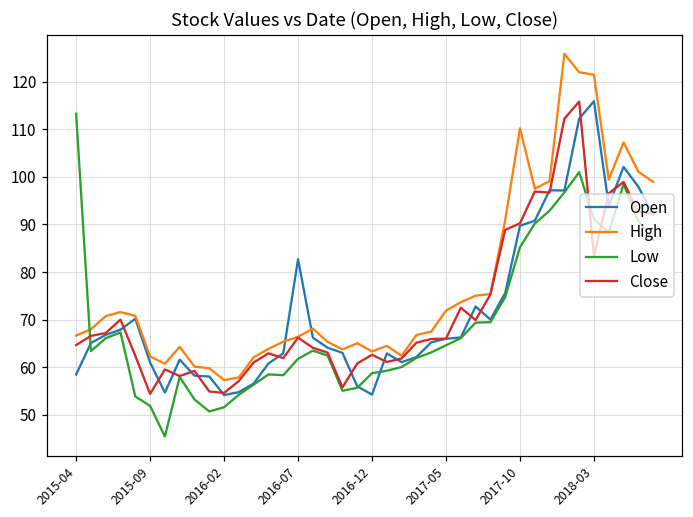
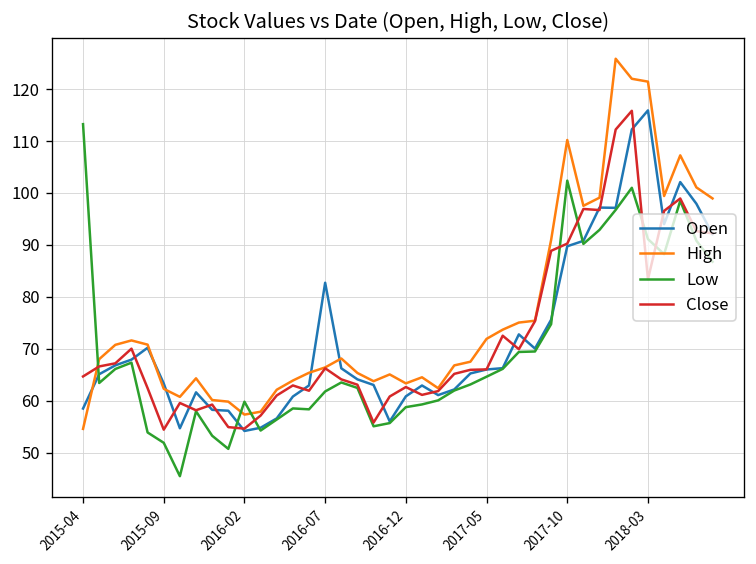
  {
    "Open": {
      "2015-04": 58,
-     "2015-09": 61,
+     "2015-09": 63,
      "2016-07": 83,
-     "2016-12": 54,
+     "2016-12": 61,
      "2018-03": 116
    },
    "High": {
-     "2015-04": 67,
+     "2015-04": 55,
      "2015-09": 62,
      "2016-02": 57,
      "2016-12": 63,
      "2017-05": 72,
      "2017-10": 110,
      "2018-03": 121
    },
    "Low": {
      "2015-04": 113,
      "2015-09": 52,
-     "2016-02": 52,
+     "2016-02": 60,
      "2016-07": 62,
      "2016-12": 59,
      "2017-05": 65,
-     "2017-10": 85
+     "2017-10": 102
    },
    "Close": {
      "2015-04": 65,
      "2015-09": 54,
      "2016-12": 63
    }
  }
